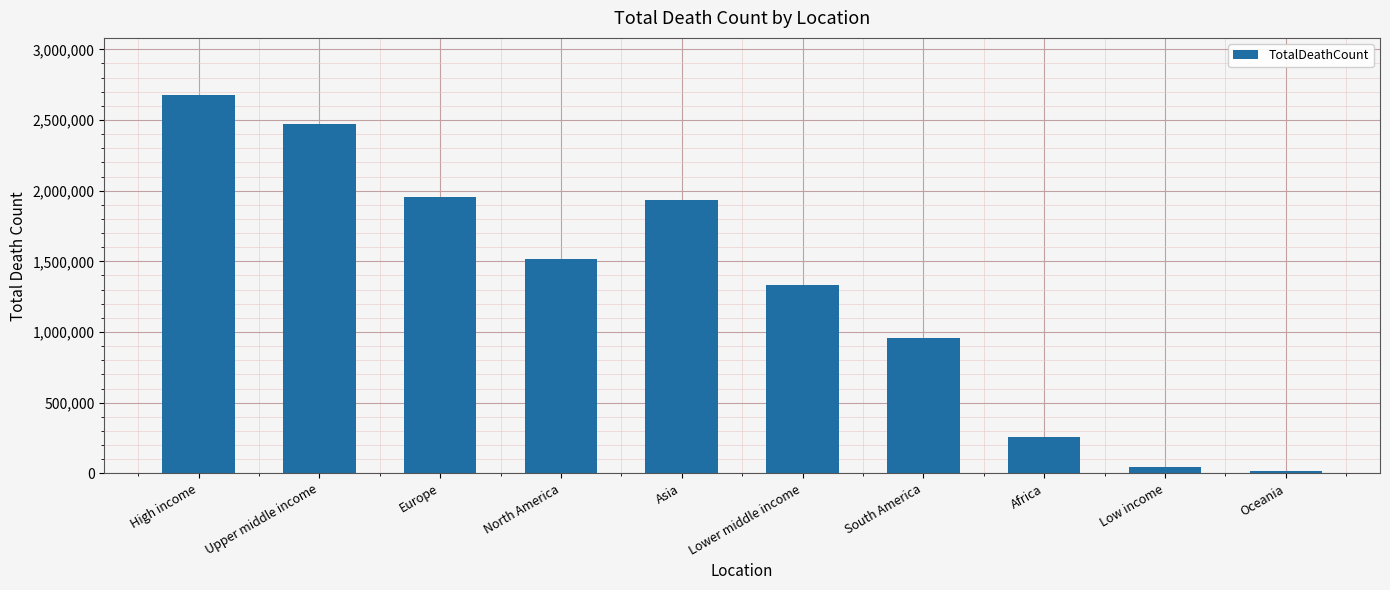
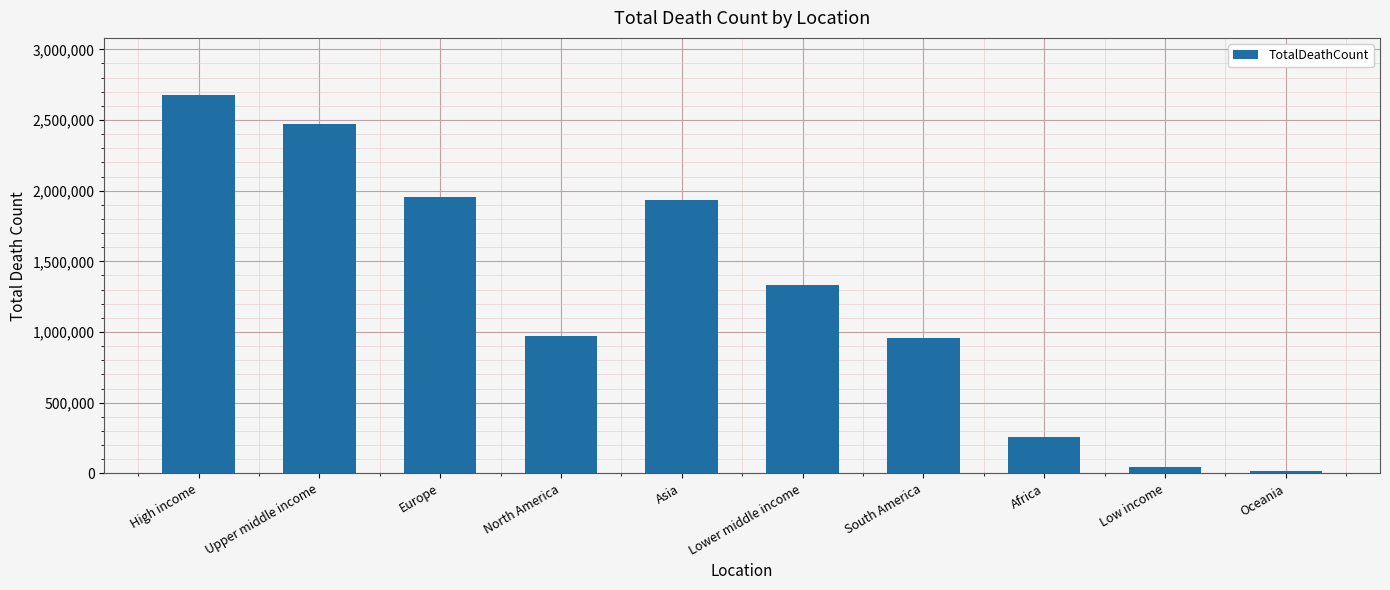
  {
    "High income": "2,680,000",
    "Upper middle income": "2,470,000",
    "Europe": "1,950,000",
-   "North America": "1,510,000",
+   "North America": "970,000",
    "Asia": "1,930,000",
    "Lower middle income": "1,330,000",
    "South America": "960,000",
    "Africa": "260,000",
    "Low income": "50,000",
    "Oceania": "20,000"
  }
